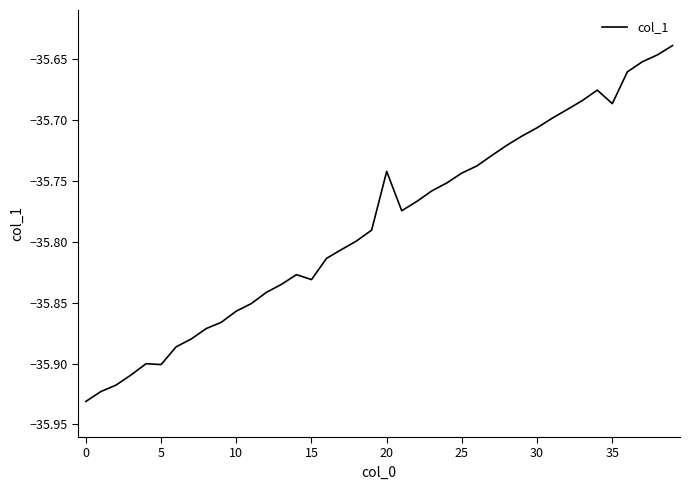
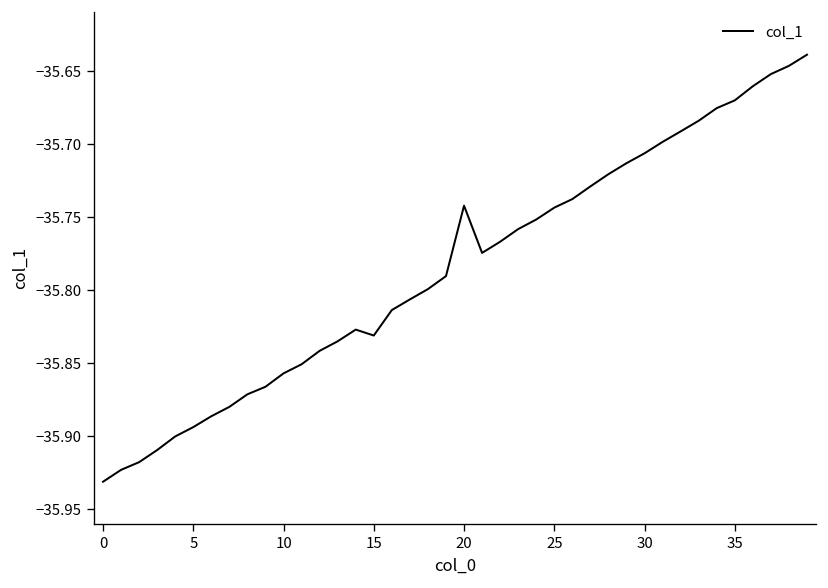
  {
    "0": -35.931,
-   "5": -35.901,
+   "5": -35.894,
    "10": -35.857,
    "15": -35.831,
    "20": -35.742,
    "25": -35.743,
    "30": -35.706,
-   "35": -35.686
+   "35": -35.670
  }
